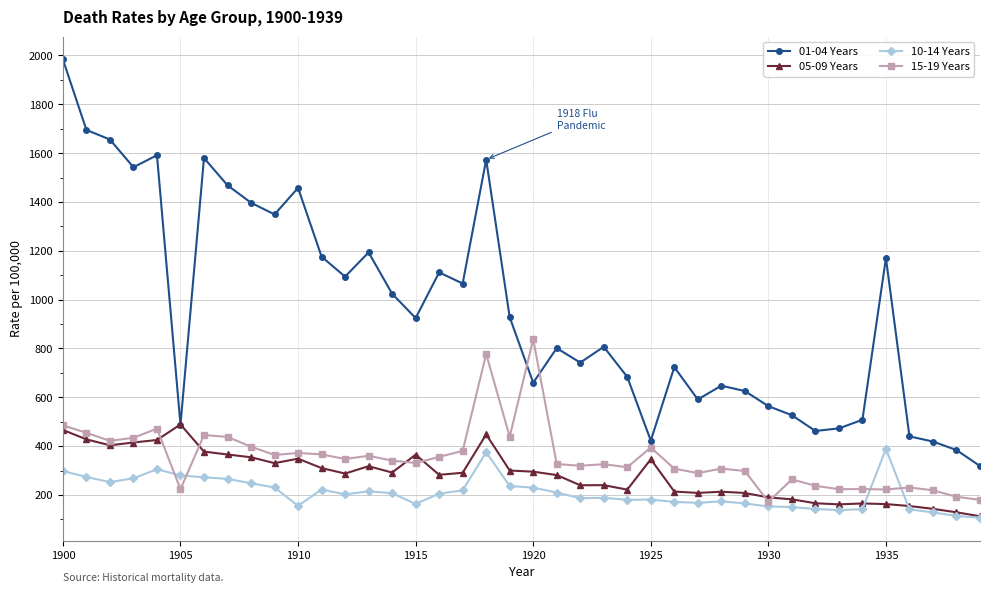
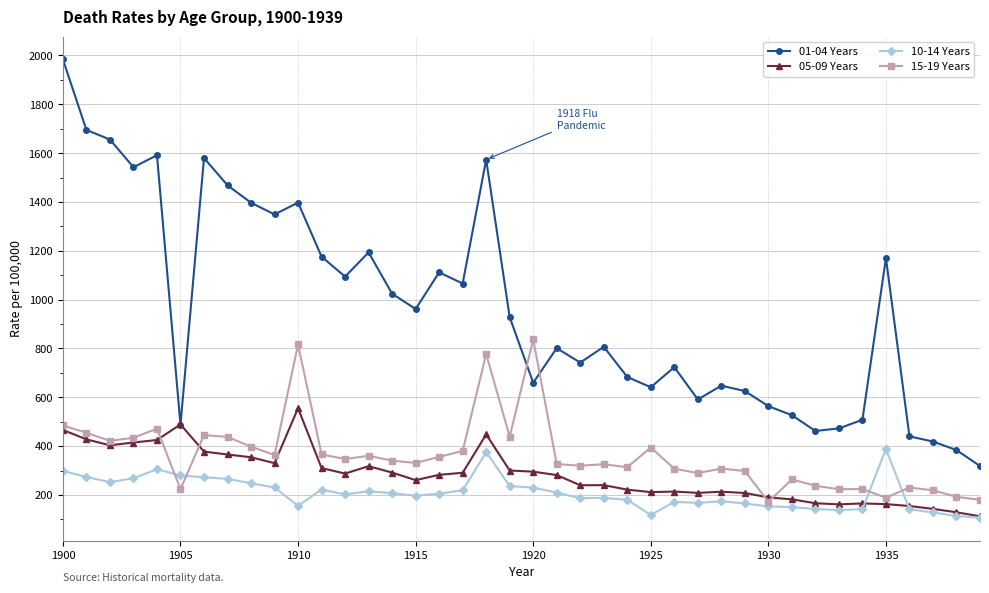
  {
    "01-04 Years": {
      "1900": 1980,
-     "1910": 1460,
-     "1915": 920,
+     "1910": 1400,
+     "1915": 960,
      "1920": 660,
-     "1925": 420,
+     "1925": 640,
      "1930": 560,
      "1935": 1170
    },
    "05-09 Years": {
      "1900": 470,
-     "1910": 350,
-     "1915": 360,
+     "1910": 560,
+     "1915": 260,
      "1920": 300,
-     "1925": 350,
+     "1925": 210,
      "1930": 190,
      "1935": 160
    },
    "10-14 Years": {
      "1900": 300,
      "1905": 280,
      "1910": 160,
-     "1915": 160,
+     "1915": 200,
      "1920": 230,
-     "1925": 180,
+     "1925": 120,
      "1930": 150,
      "1935": 390
    },
    "15-19 Years": {
      "1900": 480,
      "1905": 220,
-     "1910": 370,
+     "1910": 820,
      "1915": 330,
      "1920": 840,
      "1925": 390,
      "1930": 170,
-     "1935": 220
+     "1935": 190
    }
  }
